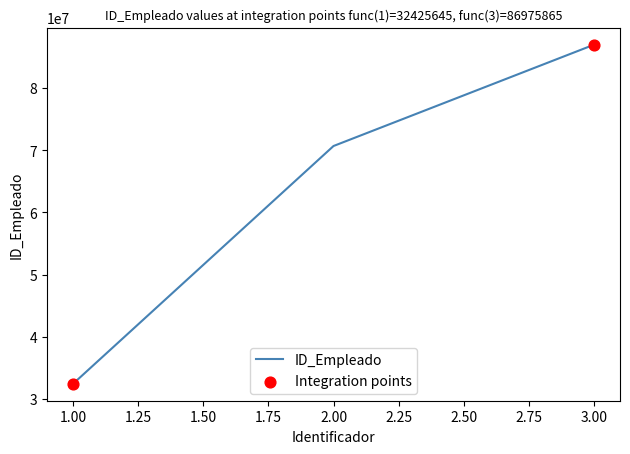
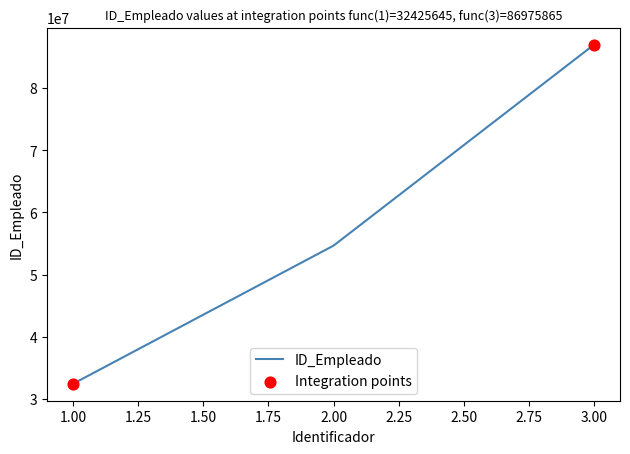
  {
    "ID_Empleado": {
-     "2.00": 71000000
+     "2.00": 55000000
    }
  }
